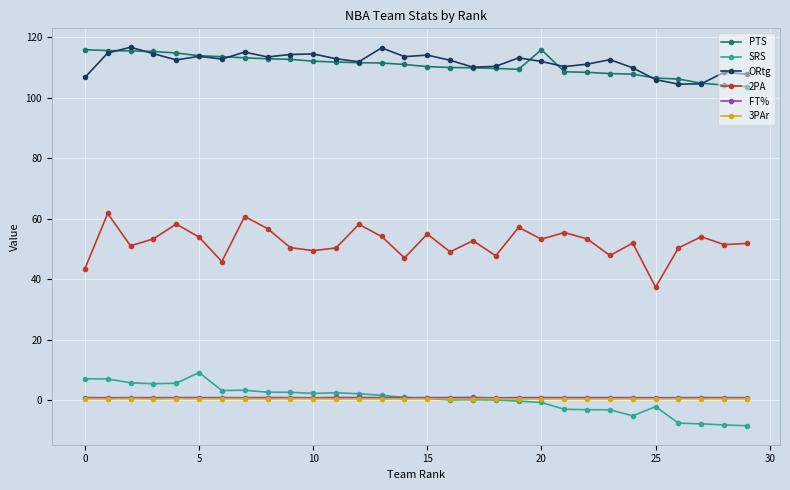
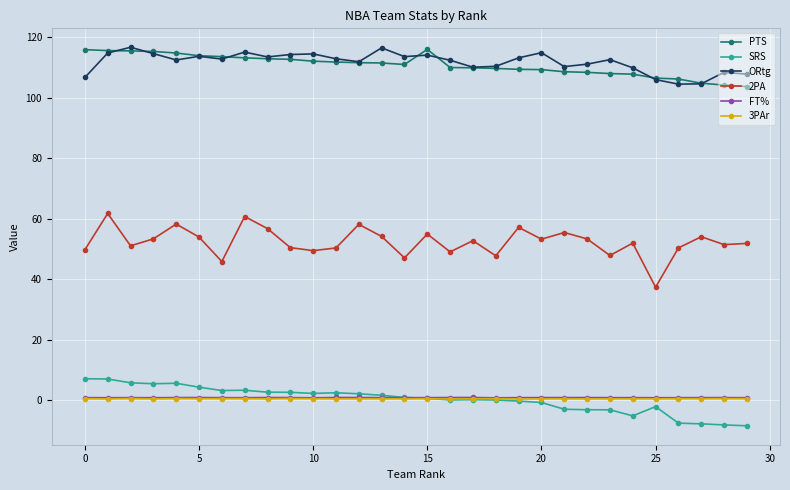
  {
    "PTS": {
      "0": 116,
      "10": 112,
-     "15": 110,
-     "20": 116
+     "15": 116,
+     "20": 109
    },
    "SRS": {
      "0": 7,
-     "5": 9,
+     "5": 4,
      "10": 2,
      "20": -1,
      "25": -2
    },
    "ORtg": {
      "0": 107,
      "10": 115,
      "15": 114,
-     "20": 112
+     "20": 115
    },
    "2PA": {
-     "0": 43,
+     "0": 50,
      "5": 54,
      "10": 49,
      "15": 55,
      "20": 53,
      "25": 37
    }
  }
